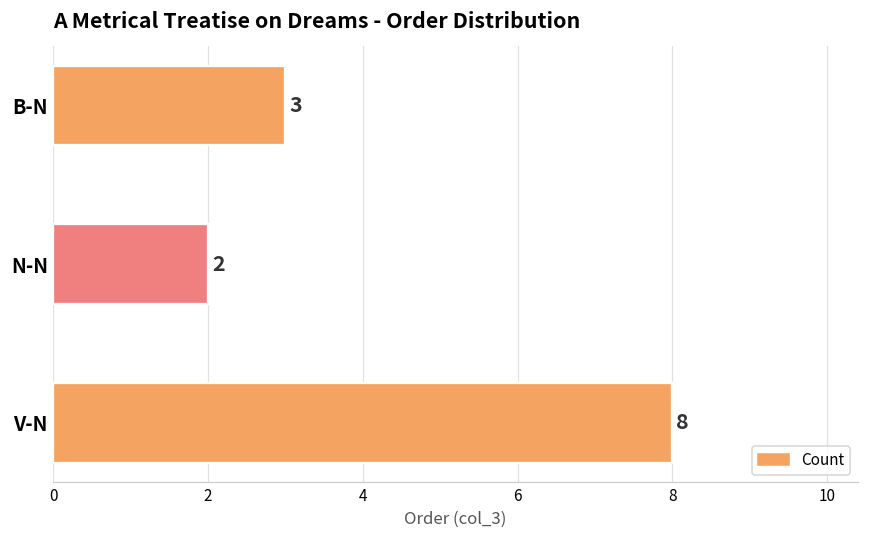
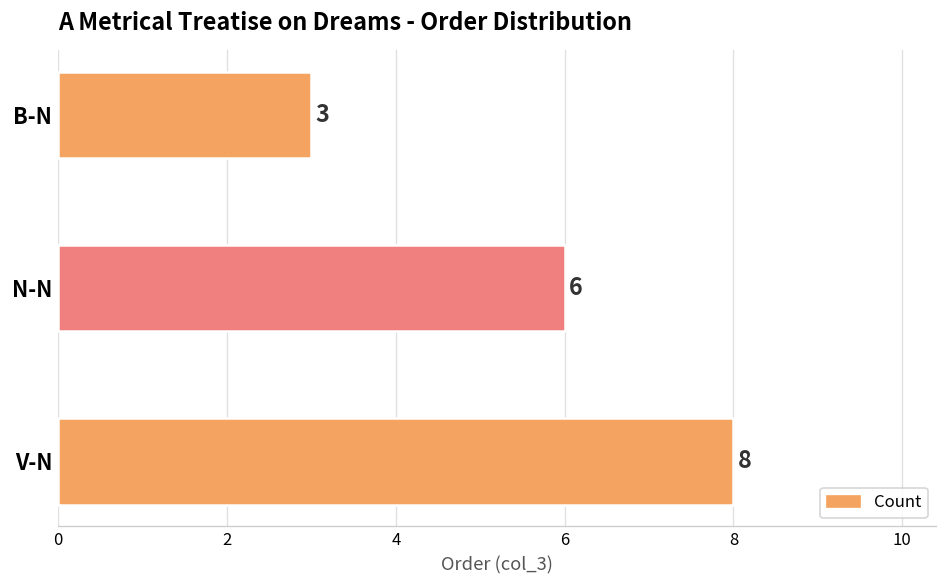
  {
    "B-N": 3,
-   "N-N": 2,
+   "N-N": 6,
    "V-N": 8
  }
